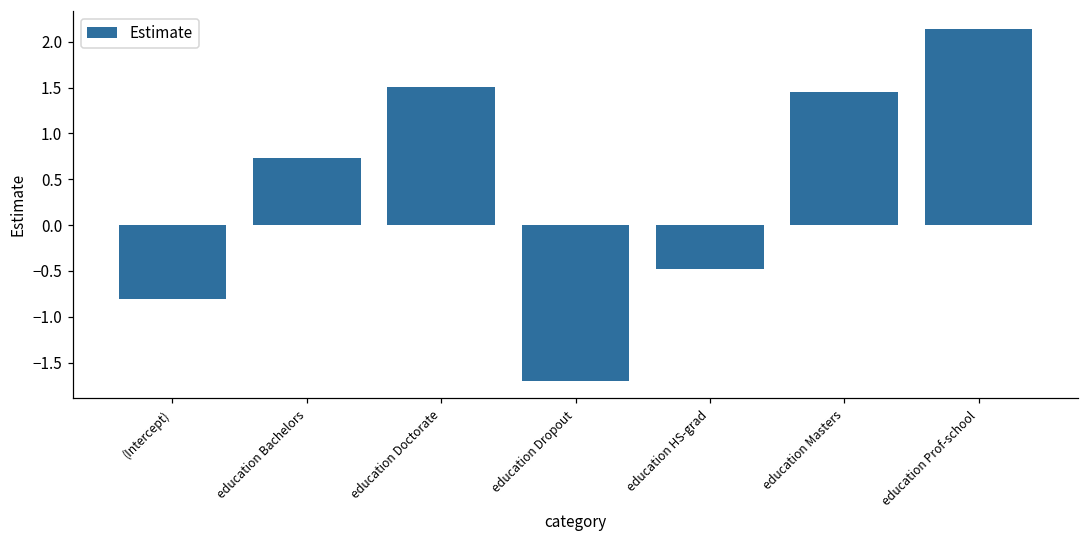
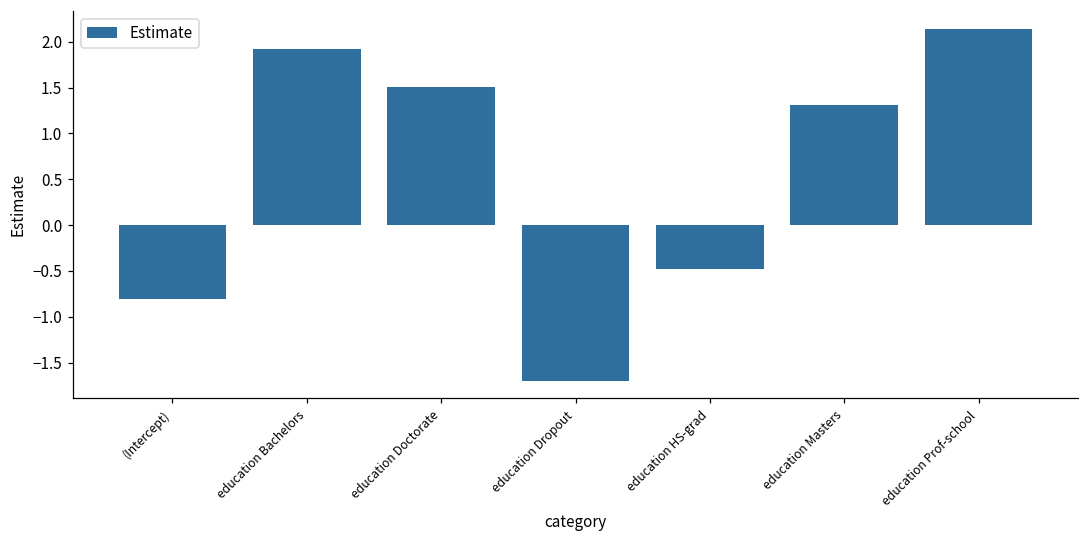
  {
    "(Intercept)": -0.8,
-   "education Bachelors": 0.7,
+   "education Bachelors": 1.9,
    "education Doctorate": 1.5,
    "education Dropout": -1.7,
    "education HS-grad": -0.5,
-   "education Masters": 1.5,
+   "education Masters": 1.3,
    "education Prof-school": 2.1
  }
